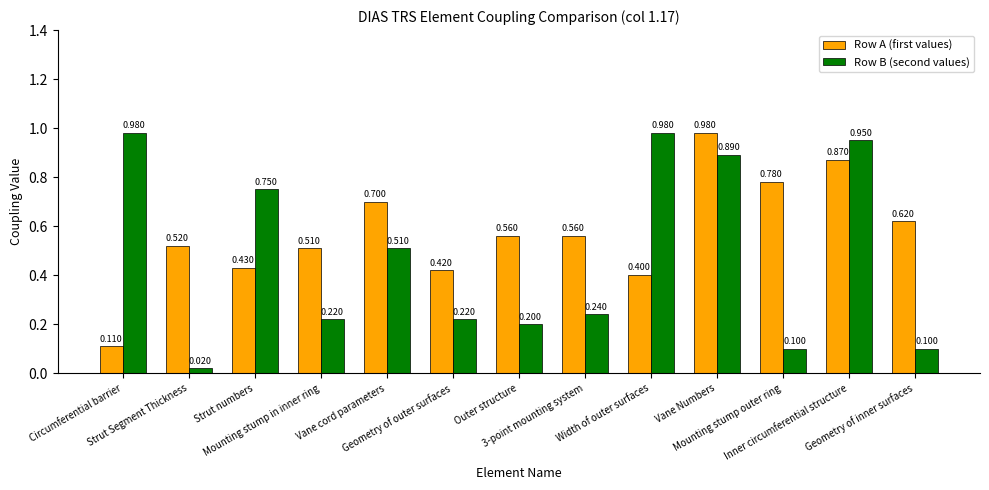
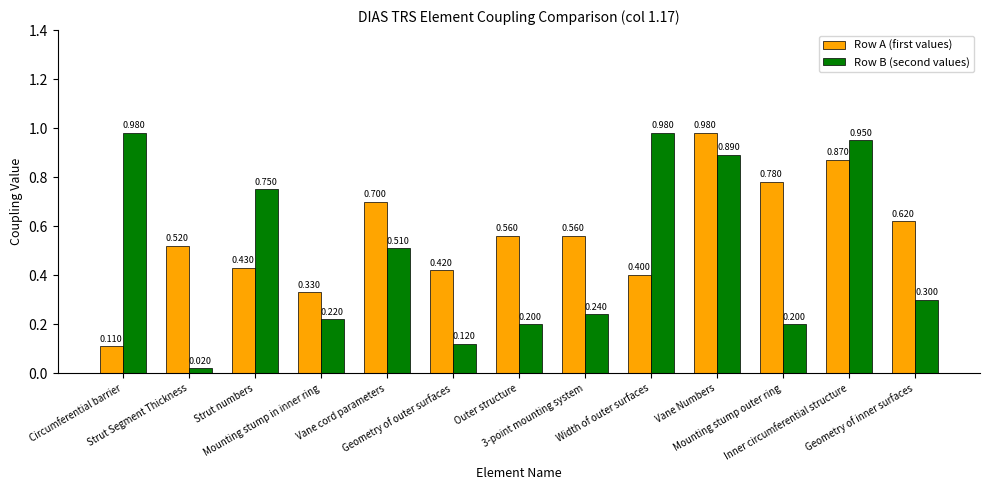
  {
    "Row A (first values)": {
      "Circumferential barrier": 0.110,
      "Strut Segment Thickness": 0.520,
      "Strut numbers": 0.430,
-     "Mounting stump in inner ring": 0.510,
+     "Mounting stump in inner ring": 0.330,
      "Vane cord parameters": 0.700,
      "Geometry of outer surfaces": 0.420,
      "Outer structure": 0.560,
      "3-point mounting system": 0.560,
      "Width of outer surfaces": 0.400,
      "Vane Numbers": 0.980,
      "Mounting stump outer ring": 0.780,
      "Inner circumferential structure": 0.870,
      "Geometry of inner surfaces": 0.620
    },
    "Row B (second values)": {
      "Circumferential barrier": 0.980,
      "Strut Segment Thickness": 0.020,
      "Strut numbers": 0.750,
      "Mounting stump in inner ring": 0.220,
      "Vane cord parameters": 0.510,
-     "Geometry of outer surfaces": 0.220,
+     "Geometry of outer surfaces": 0.120,
      "Outer structure": 0.200,
      "3-point mounting system": 0.240,
      "Width of outer surfaces": 0.980,
      "Vane Numbers": 0.890,
-     "Mounting stump outer ring": 0.100,
+     "Mounting stump outer ring": 0.200,
      "Inner circumferential structure": 0.950,
-     "Geometry of inner surfaces": 0.100
+     "Geometry of inner surfaces": 0.300
    }
  }
